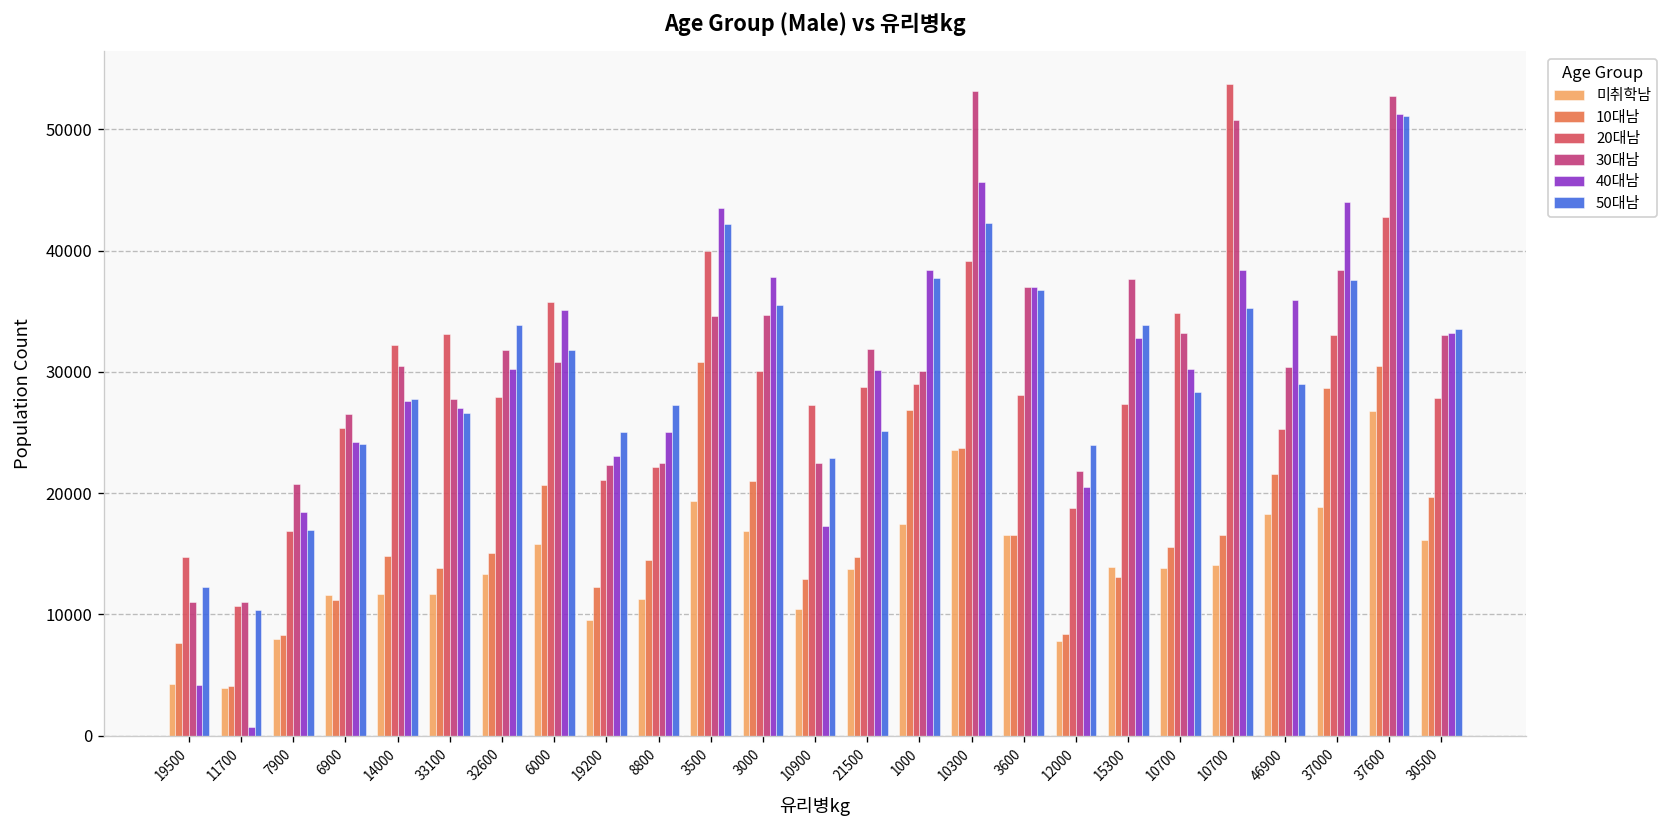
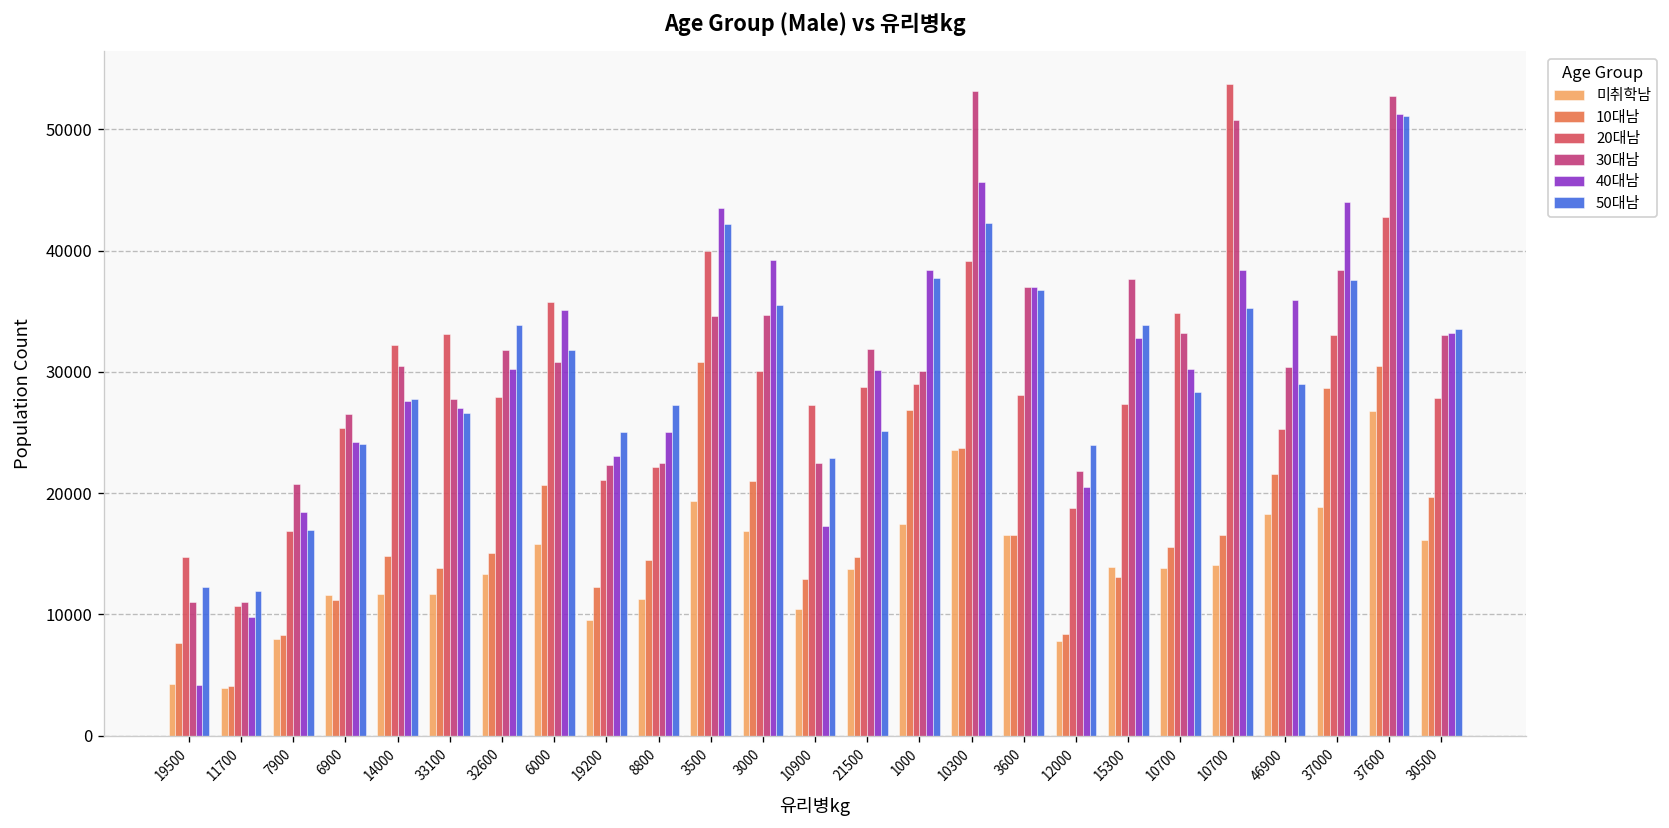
  {
    "40대남": {
      "19500": 4100,
-     "11700": 700,
+     "11700": 9800,
      "7900": 18400,
      "6900": 24200,
      "14000": 27600,
      "33100": 27000,
      "32600": 30200,
      "6000": 35100,
      "19200": 23100,
      "8800": 25000,
      "3500": 43500,
-     "3000": 37800,
+     "3000": 39200,
      "10900": 17300,
      "21500": 30200,
      "1000": 38400,
      "10300": 45700,
      "3600": 37000,
      "12000": 20500,
      "15300": 32800,
      "46900": 35900,
      "37000": 44000,
      "37600": 51200,
      "30500": 33200
    },
    "50대남": {
      "19500": 12300,
-     "11700": 10300,
+     "11700": 11900,
      "7900": 17000,
      "6900": 24000,
      "14000": 27700,
      "33100": 26600,
      "32600": 33800,
      "6000": 31800,
      "19200": 25100,
      "8800": 27300,
      "3500": 42200,
      "3000": 35500,
      "10900": 22900,
      "21500": 25100,
      "1000": 37700,
      "10300": 42300,
      "3600": 36700,
      "12000": 23900,
      "15300": 33900,
      "46900": 29000,
      "37000": 37600,
      "37600": 51100,
      "30500": 33500
    }
  }
